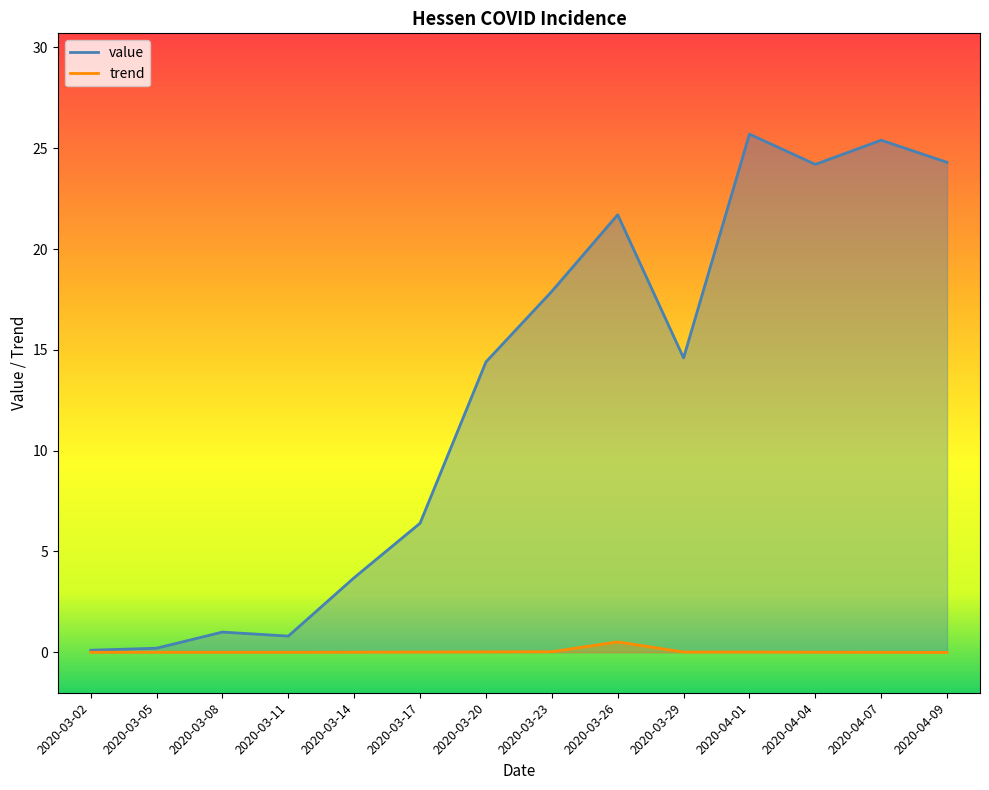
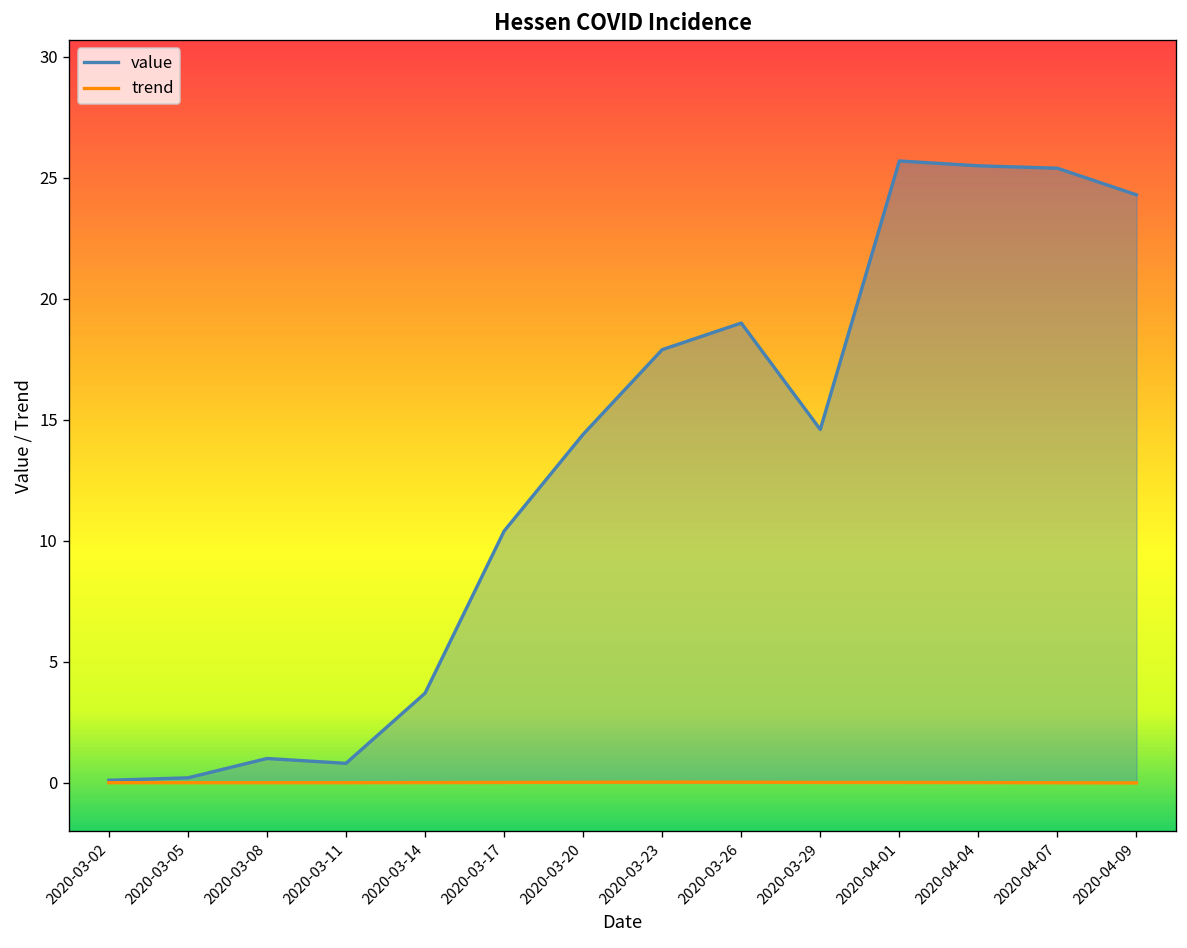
  {
    "value": {
      "2020-03-05": 0.2,
      "2020-03-08": 1.0,
      "2020-03-11": 0.8,
      "2020-03-14": 3.7,
-     "2020-03-17": 6.4,
+     "2020-03-17": 10.4,
      "2020-03-20": 14.4,
      "2020-03-23": 17.9,
-     "2020-03-26": 21.7,
+     "2020-03-26": 19.0,
      "2020-03-29": 14.6,
      "2020-04-01": 25.7,
-     "2020-04-04": 24.2,
+     "2020-04-04": 25.5,
      "2020-04-07": 25.4,
      "2020-04-09": 24.3
    },
    "trend": {
      "2020-03-05": 0.0,
      "2020-03-08": 0.0,
      "2020-03-11": 0.0,
      "2020-03-14": 0.0,
      "2020-03-17": 0.0,
      "2020-03-20": 0.0,
      "2020-03-23": 0.0,
-     "2020-03-26": 0.5,
+     "2020-03-26": 0.0,
      "2020-03-29": 0.0,
      "2020-04-01": 0.0,
      "2020-04-04": 0.0,
      "2020-04-07": 0.0,
      "2020-04-09": 0.0
    }
  }
